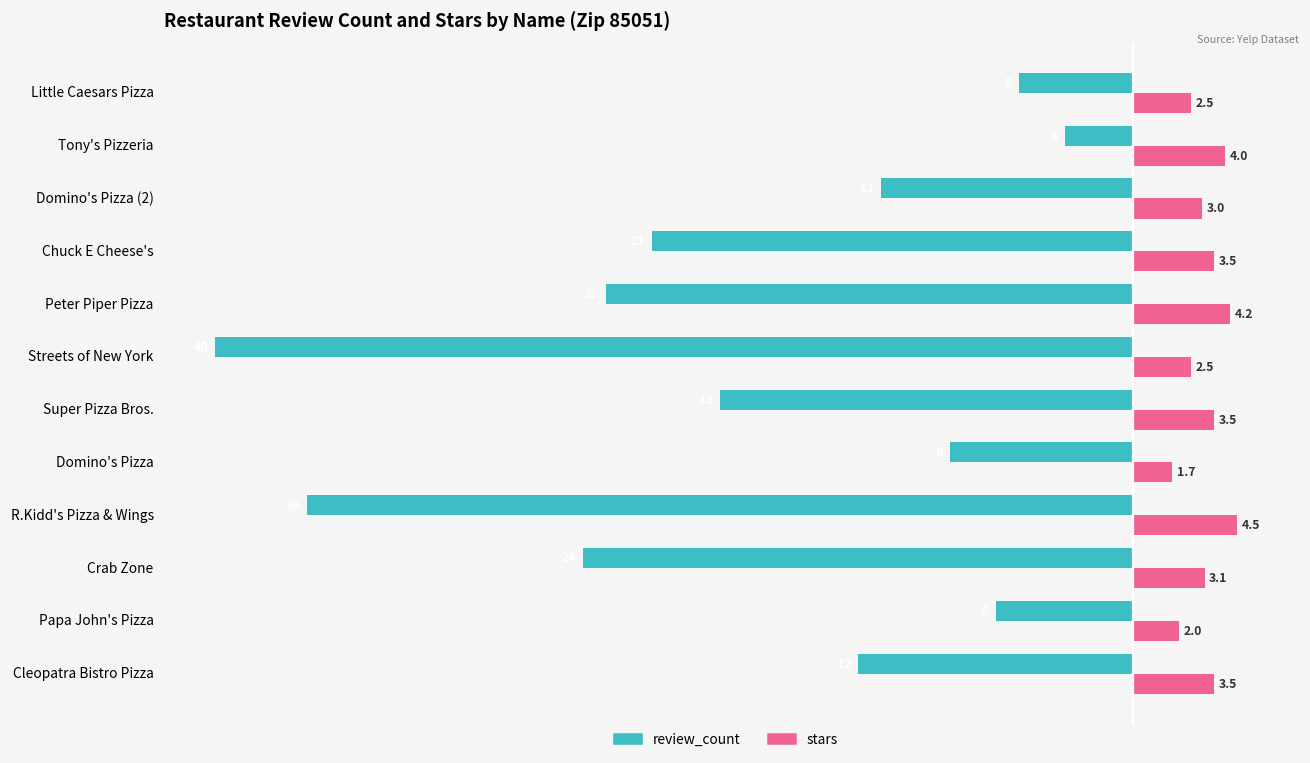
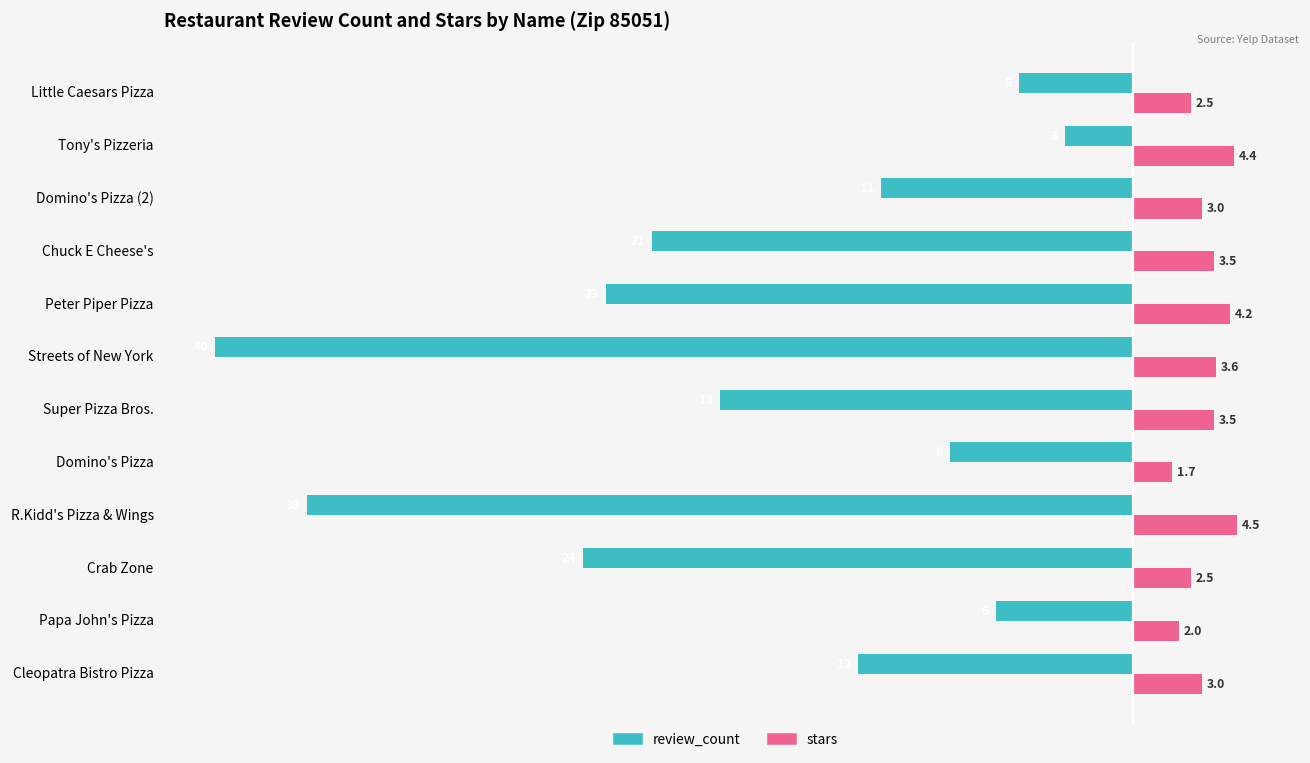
  {
    "stars": {
      "Little Caesars Pizza": 2.5,
-     "Tony's Pizzeria": 4.0,
+     "Tony's Pizzeria": 4.4,
      "Domino's Pizza (2)": 3.0,
      "Chuck E Cheese's": 3.5,
      "Peter Piper Pizza": 4.2,
-     "Streets of New York": 2.5,
+     "Streets of New York": 3.6,
      "Super Pizza Bros.": 3.5,
      "Domino's Pizza": 1.7,
      "R.Kidd's Pizza & Wings": 4.5,
-     "Crab Zone": 3.1,
+     "Crab Zone": 2.5,
      "Papa John's Pizza": 2.0,
-     "Cleopatra Bistro Pizza": 3.5
+     "Cleopatra Bistro Pizza": 3.0
    }
  }
